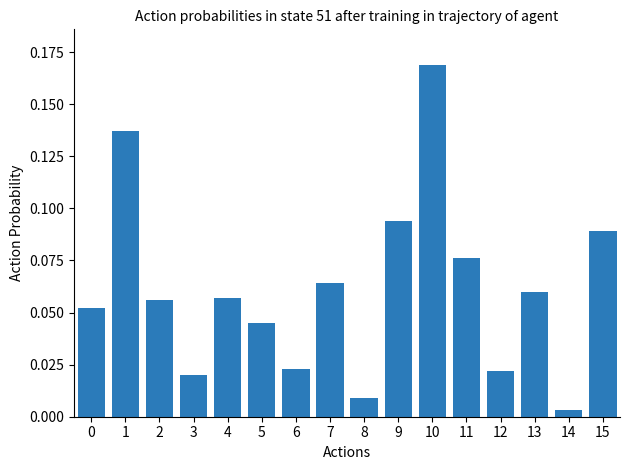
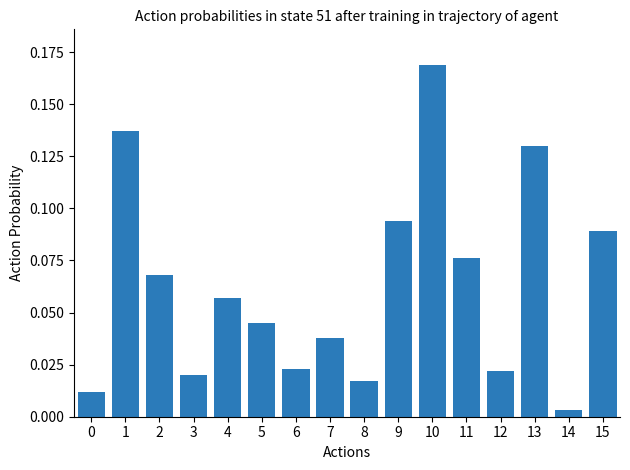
  {
-   "0": 0.052,
+   "0": 0.012,
    "1": 0.137,
-   "2": 0.056,
+   "2": 0.068,
    "3": 0.020,
    "4": 0.057,
    "5": 0.045,
    "6": 0.023,
-   "7": 0.064,
-   "8": 0.009,
+   "7": 0.038,
+   "8": 0.017,
    "9": 0.094,
    "10": 0.169,
    "11": 0.076,
    "12": 0.022,
-   "13": 0.06,
+   "13": 0.13,
    "14": 0.003,
    "15": 0.089
  }
